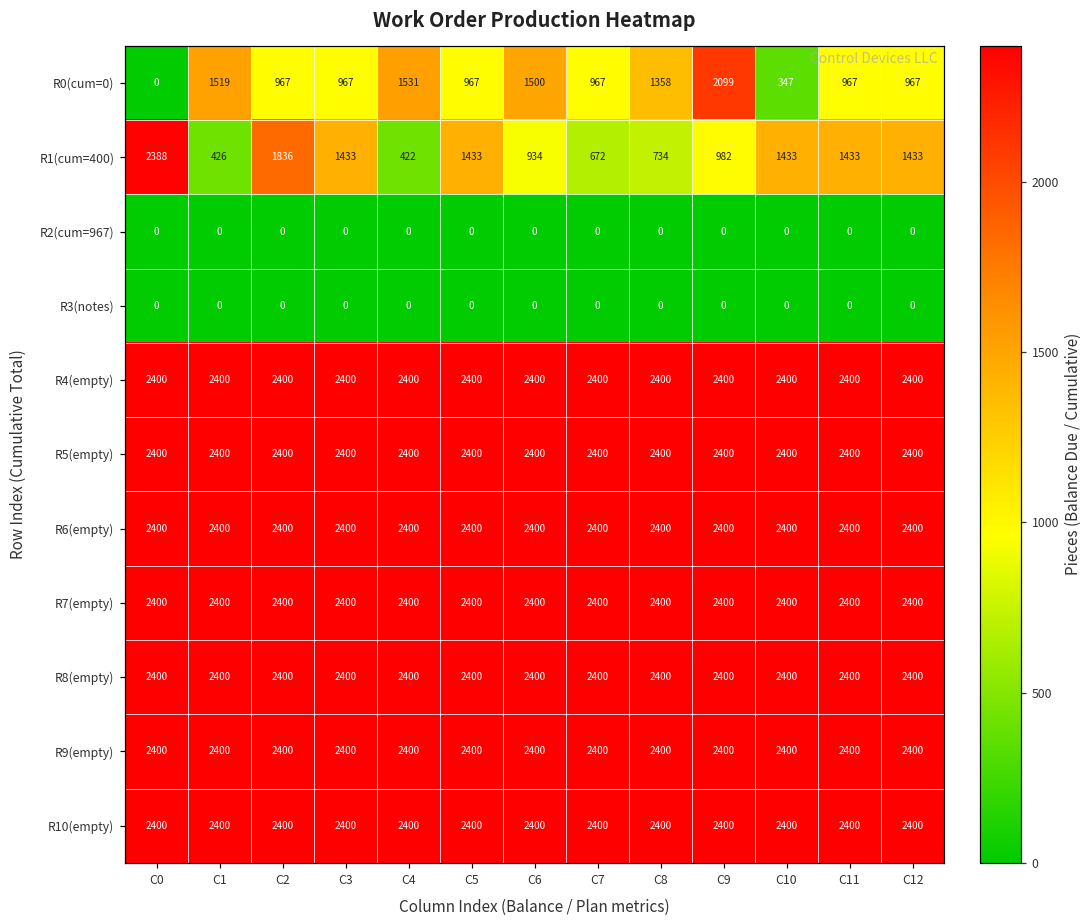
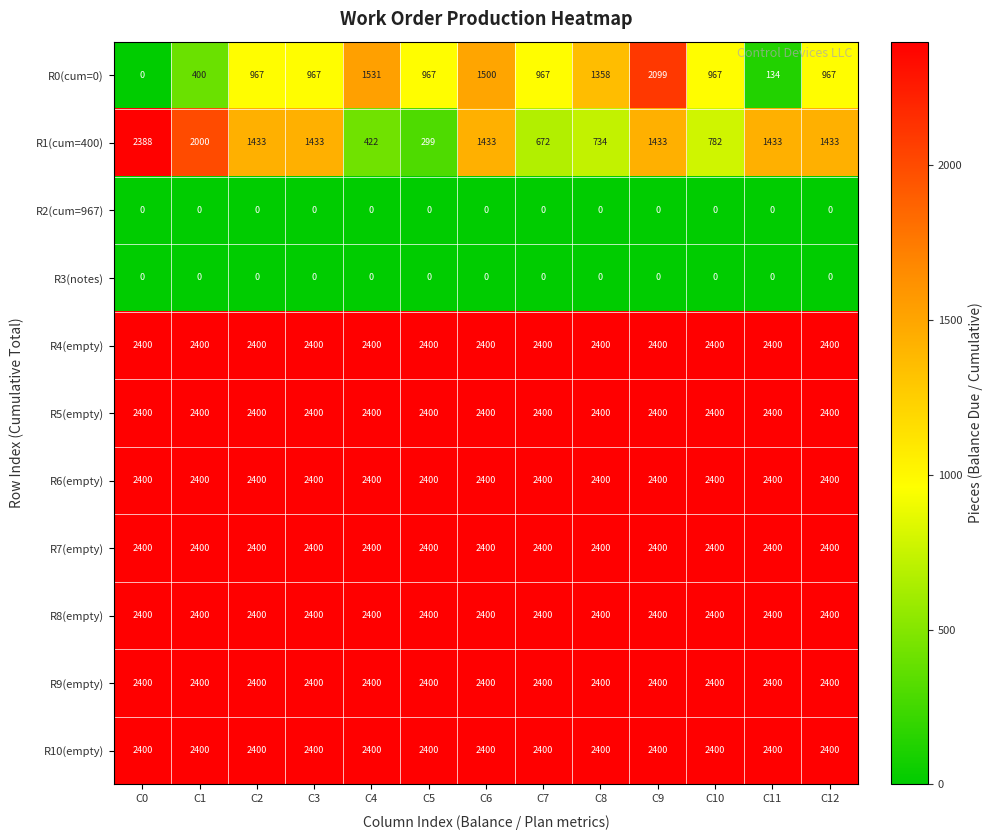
  {
    "R0(cum=0)": {
      "C0": 0,
-     "C1": 1519,
+     "C1": 400,
      "C2": 967,
      "C3": 967,
      "C4": 1531,
      "C5": 967,
      "C6": 1500,
      "C7": 967,
      "C8": 1358,
      "C9": 2099,
-     "C10": 347,
-     "C11": 967,
+     "C10": 967,
+     "C11": 134,
      "C12": 967
    },
    "R1(cum=400)": {
      "C0": 2388,
-     "C1": 426,
-     "C2": 1836,
+     "C1": 2000,
+     "C2": 1433,
      "C3": 1433,
      "C4": 422,
-     "C5": 1433,
-     "C6": 934,
+     "C5": 299,
+     "C6": 1433,
      "C7": 672,
      "C8": 734,
-     "C9": 982,
-     "C10": 1433,
+     "C9": 1433,
+     "C10": 782,
      "C11": 1433,
      "C12": 1433
    },
    "R2(cum=967)": {
      "C0": 0,
      "C1": 0,
      "C2": 0,
      "C3": 0,
      "C4": 0,
      "C5": 0,
      "C6": 0,
      "C7": 0,
      "C8": 0,
      "C9": 0,
      "C10": 0,
      "C11": 0,
      "C12": 0
    },
    "R3(notes)": {
      "C0": 0,
      "C1": 0,
      "C2": 0,
      "C3": 0,
      "C4": 0,
      "C5": 0,
      "C6": 0,
      "C7": 0,
      "C8": 0,
      "C9": 0,
      "C10": 0,
      "C11": 0,
      "C12": 0
    },
    "R4(empty)": {
      "C0": 2400,
      "C1": 2400,
      "C2": 2400,
      "C3": 2400,
      "C4": 2400,
      "C5": 2400,
      "C6": 2400,
      "C7": 2400,
      "C8": 2400,
      "C9": 2400,
      "C10": 2400,
      "C11": 2400,
      "C12": 2400
    },
    "R5(empty)": {
      "C0": 2400,
      "C1": 2400,
      "C2": 2400,
      "C3": 2400,
      "C4": 2400,
      "C5": 2400,
      "C6": 2400,
      "C7": 2400,
      "C8": 2400,
      "C9": 2400,
      "C10": 2400,
      "C11": 2400,
      "C12": 2400
    },
    "R6(empty)": {
      "C0": 2400,
      "C1": 2400,
      "C2": 2400,
      "C3": 2400,
      "C4": 2400,
      "C5": 2400,
      "C6": 2400,
      "C7": 2400,
      "C8": 2400,
      "C9": 2400,
      "C10": 2400,
      "C11": 2400,
      "C12": 2400
    },
    "R7(empty)": {
      "C0": 2400,
      "C1": 2400,
      "C2": 2400,
      "C3": 2400,
      "C4": 2400,
      "C5": 2400,
      "C6": 2400,
      "C7": 2400,
      "C8": 2400,
      "C9": 2400,
      "C10": 2400,
      "C11": 2400,
      "C12": 2400
    },
    "R8(empty)": {
      "C0": 2400,
      "C1": 2400,
      "C2": 2400,
      "C3": 2400,
      "C4": 2400,
      "C5": 2400,
      "C6": 2400,
      "C7": 2400,
      "C8": 2400,
      "C9": 2400,
      "C10": 2400,
      "C11": 2400,
      "C12": 2400
    },
    "R9(empty)": {
      "C0": 2400,
      "C1": 2400,
      "C2": 2400,
      "C3": 2400,
      "C4": 2400,
      "C5": 2400,
      "C6": 2400,
      "C7": 2400,
      "C8": 2400,
      "C9": 2400,
      "C10": 2400,
      "C11": 2400,
      "C12": 2400
    },
    "R10(empty)": {
      "C0": 2400,
      "C1": 2400,
      "C2": 2400,
      "C3": 2400,
      "C4": 2400,
      "C5": 2400,
      "C6": 2400,
      "C7": 2400,
      "C8": 2400,
      "C9": 2400,
      "C10": 2400,
      "C11": 2400,
      "C12": 2400
    }
  }
